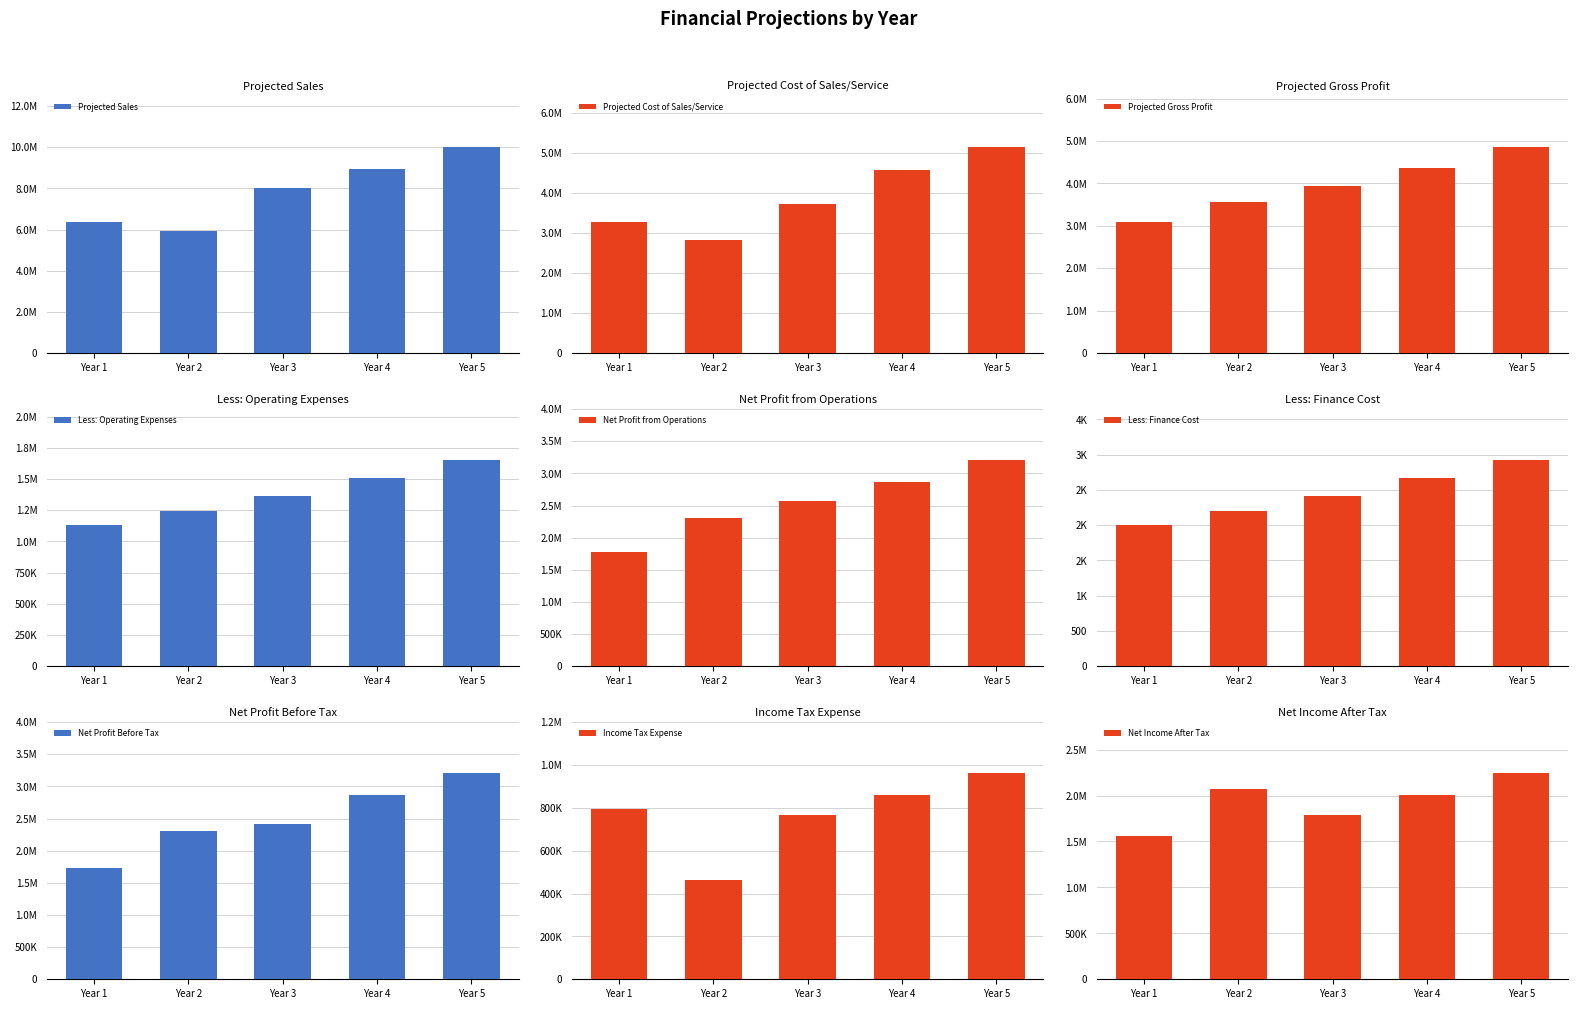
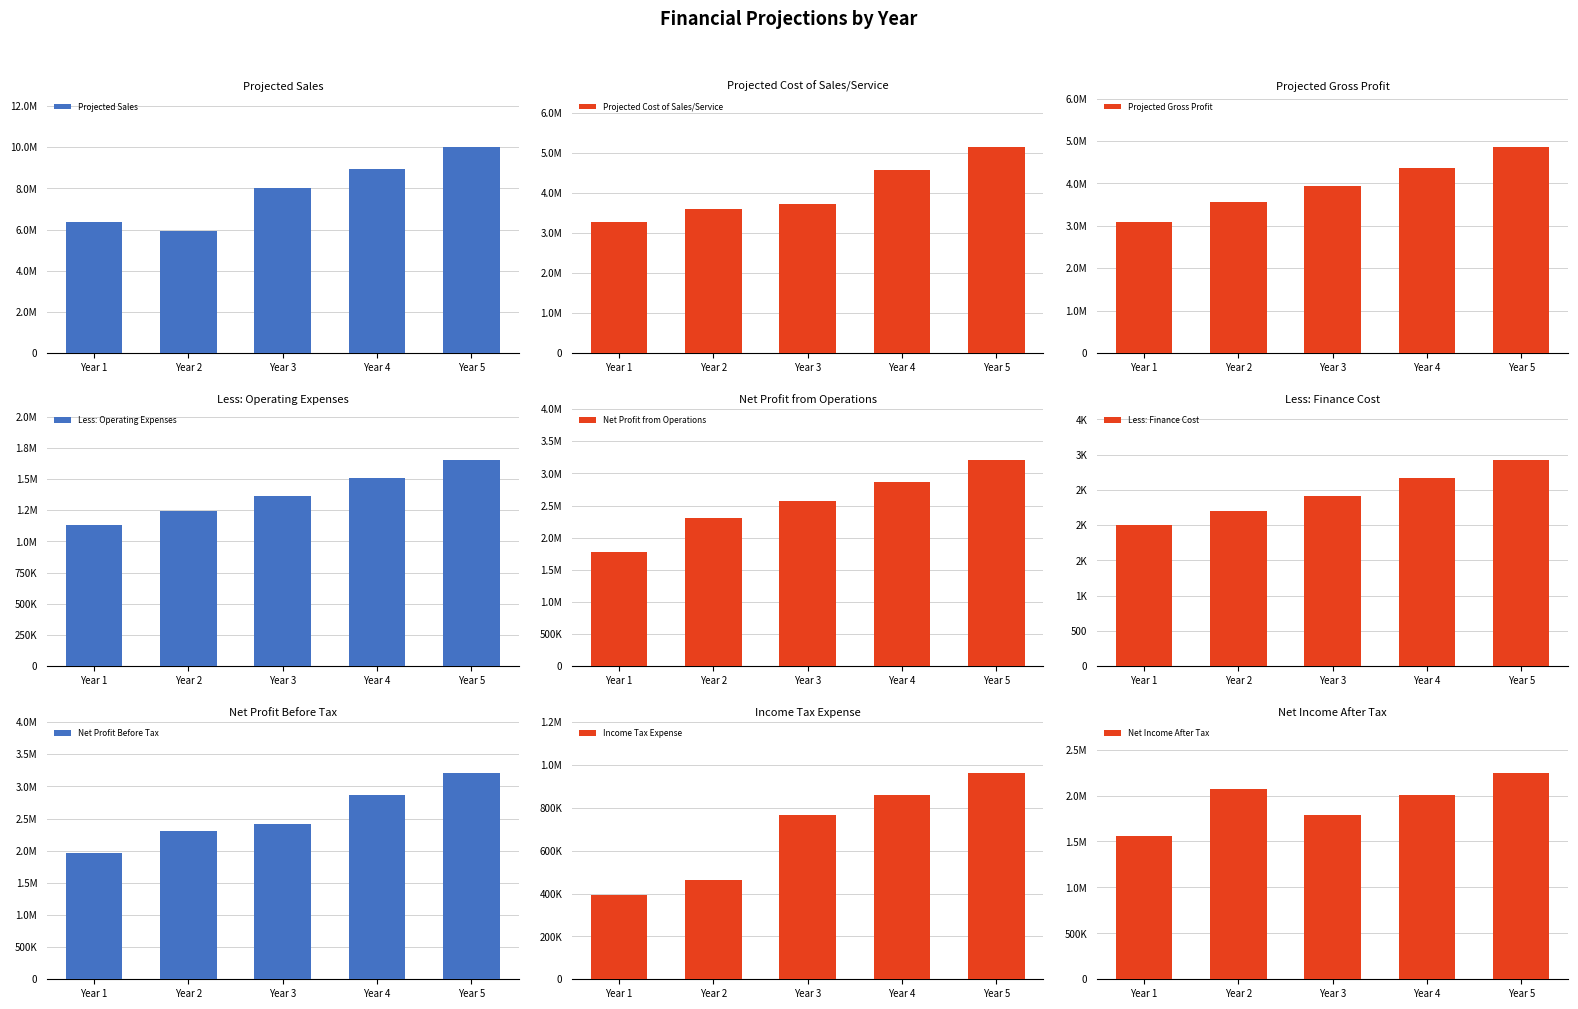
  {
    "Projected Sales": {
      "Year 1": 6400000,
      "Year 2": 5900000,
      "Year 3": 8000000,
      "Year 4": 9000000,
      "Year 5": 10000000
    },
    "Projected Cost of Sales/Service": {
      "Year 1": 3300000,
-     "Year 2": 2800000,
+     "Year 2": 3600000,
      "Year 3": 3700000,
      "Year 4": 4600000,
      "Year 5": 5200000
    },
    "Projected Gross Profit": {
      "Year 1": 3100000,
      "Year 2": 3600000,
      "Year 3": 3900000,
      "Year 4": 4400000,
      "Year 5": 4900000
    },
    "Net Profit from Operations": {
      "Year 1": 1800000,
      "Year 2": 2300000,
      "Year 3": 2600000,
      "Year 4": 2900000,
      "Year 5": 3200000
    },
    "Net Profit Before Tax": {
-     "Year 1": 1700000,
+     "Year 1": 2000000,
      "Year 2": 2300000,
      "Year 3": 2400000,
      "Year 4": 2900000,
      "Year 5": 3200000
    },
    "Income Tax Expense": {
-     "Year 1": 790000,
+     "Year 1": 390000,
      "Year 2": 460000,
      "Year 3": 770000,
      "Year 4": 860000,
      "Year 5": 960000
    },
    "Net Income After Tax": {
      "Year 1": 1600000,
      "Year 2": 2100000,
      "Year 3": 1800000,
      "Year 4": 2000000,
      "Year 5": 2200000
    }
  }
